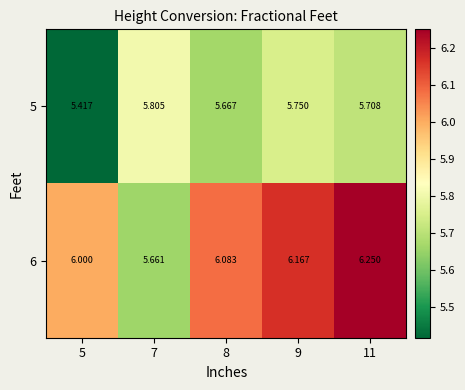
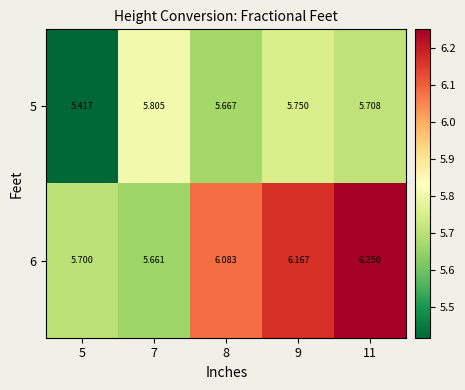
  {
    "5": {
      "5": 5.417,
      "7": 5.805,
      "8": 5.667,
      "9": 5.750,
      "11": 5.708
    },
    "6": {
-     "5": 6.000,
+     "5": 5.700,
      "7": 5.661,
      "8": 6.083,
      "9": 6.167,
      "11": 6.250
    }
  }
